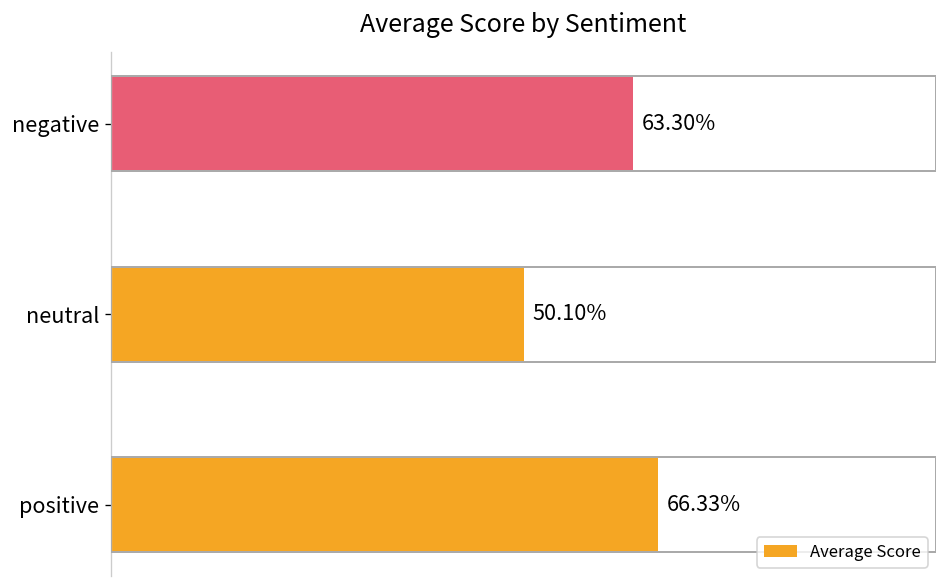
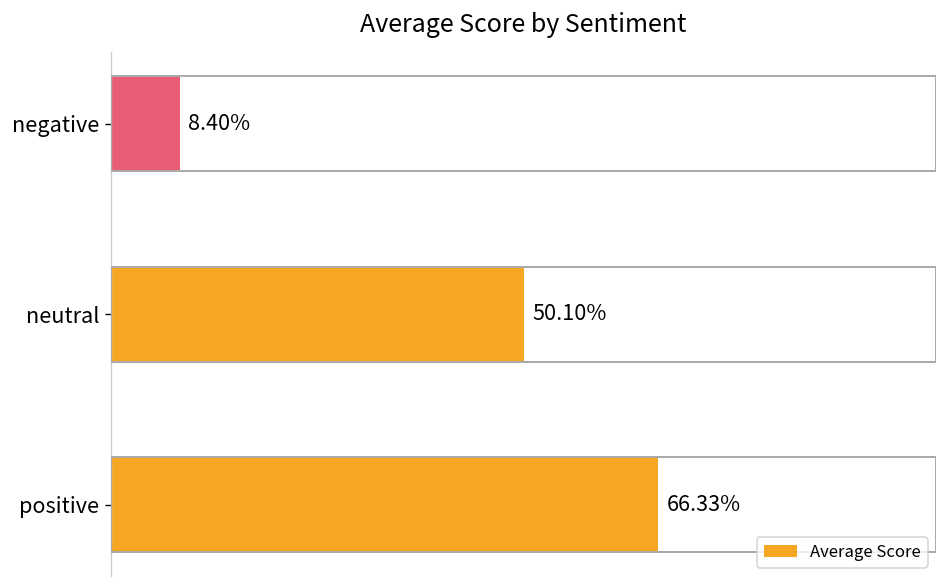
  {
-   "negative": "63.30%",
+   "negative": "8.40%",
    "neutral": "50.10%",
    "positive": "66.33%"
  }
